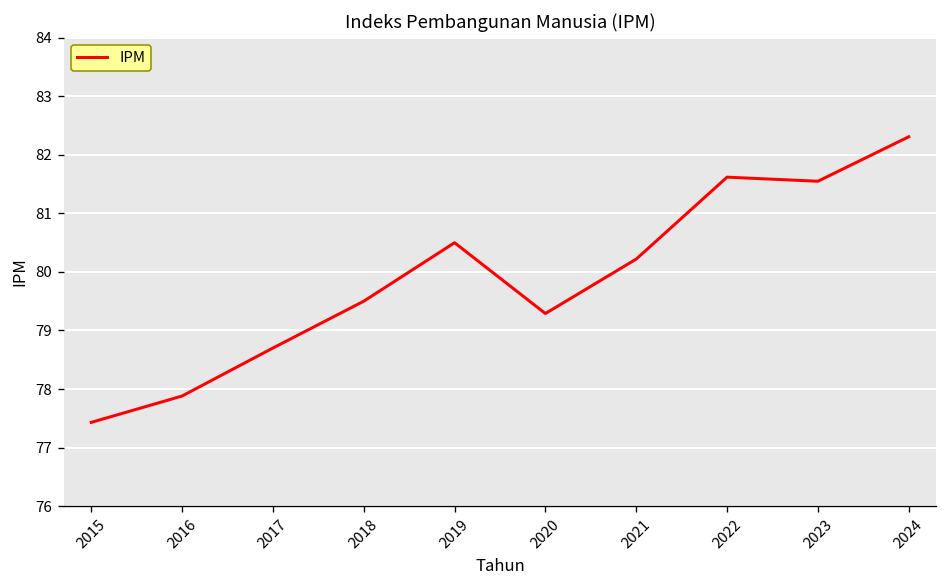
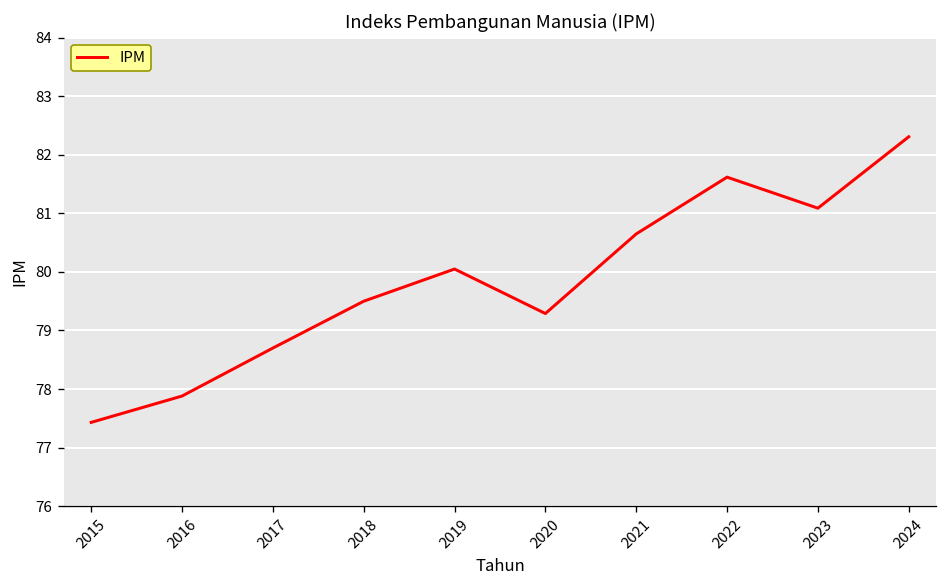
  {
    "2015": 77.4,
    "2016": 77.9,
    "2017": 78.7,
    "2018": 79.5,
-   "2019": 80.5,
+   "2019": 80.1,
    "2020": 79.3,
-   "2021": 80.2,
+   "2021": 80.7,
    "2022": 81.6,
-   "2023": 81.6,
+   "2023": 81.1,
    "2024": 82.3
  }
